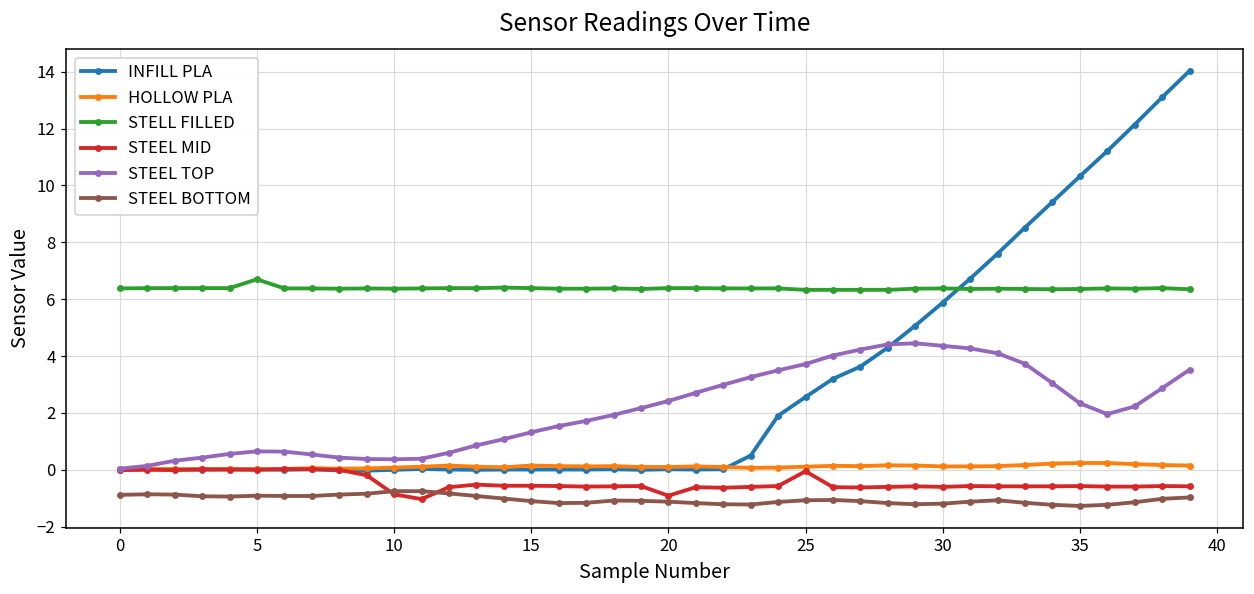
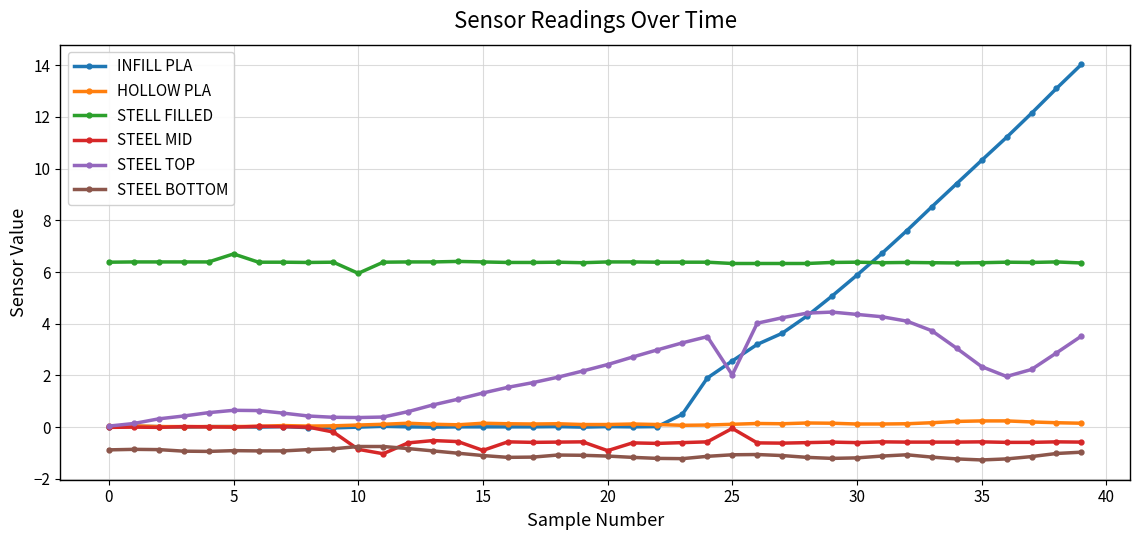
  {
    "INFILL PLA": {
      "15": 0.0,
      "25": 2.6,
      "30": 5.9,
      "35": 10.3
    },
    "HOLLOW PLA": {
      "15": 0.2,
      "25": 0.1,
      "30": 0.1,
      "35": 0.2
    },
    "STELL FILLED": {
      "0": 6.4,
      "5": 6.7,
-     "10": 6.4,
+     "10": 6.0,
      "15": 6.4,
      "20": 6.4,
      "25": 6.3,
      "30": 6.4,
      "35": 6.4
    },
    "STEEL MID": {
      "10": -0.9,
-     "15": -0.6,
+     "15": -0.9,
      "20": -0.9,
      "25": -0.1,
      "30": -0.6,
      "35": -0.6
    },
    "STEEL TOP": {
      "5": 0.7,
      "10": 0.4,
      "15": 1.3,
      "20": 2.4,
-     "25": 3.7,
+     "25": 2.0,
      "30": 4.4,
      "35": 2.3
    },
    "STEEL BOTTOM": {
      "0": -0.9,
      "5": -0.9,
      "10": -0.8,
      "15": -1.1,
      "20": -1.1,
      "25": -1.1,
      "30": -1.2,
      "35": -1.3
    }
  }
